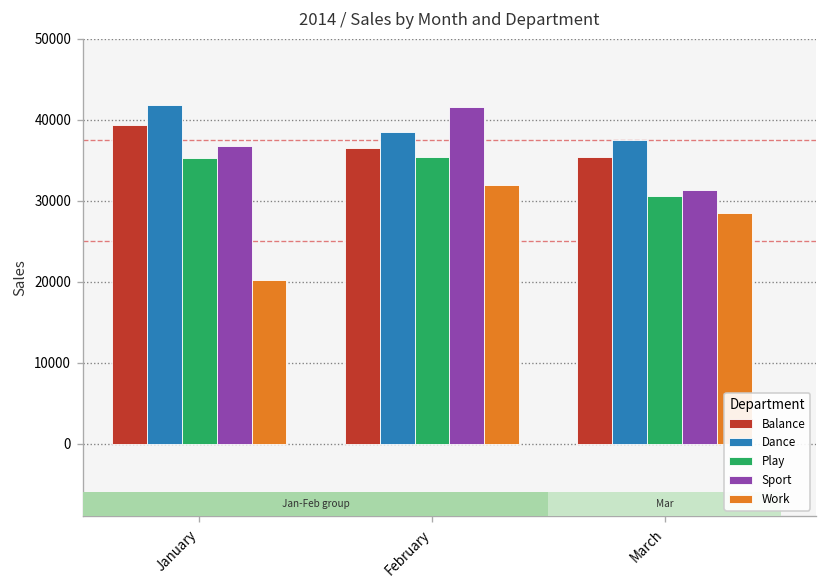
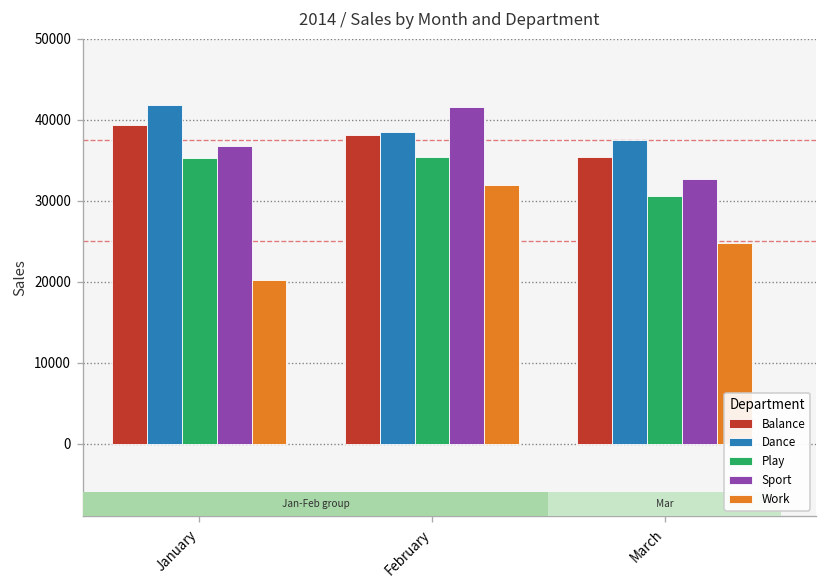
  {
    "Balance": {
      "January": 39000,
-     "February": 37000,
+     "February": 38000,
      "March": 35000
    },
    "Dance": {
      "January": 42000,
      "February": 38000,
      "March": 37000
    },
    "Play": {
      "January": 35000,
      "February": 35000,
      "March": 31000
    },
    "Sport": {
      "January": 37000,
      "February": 42000,
-     "March": 31000
+     "March": 33000
    },
    "Work": {
      "January": 20000,
      "February": 32000,
-     "March": 29000
+     "March": 25000
    }
  }
